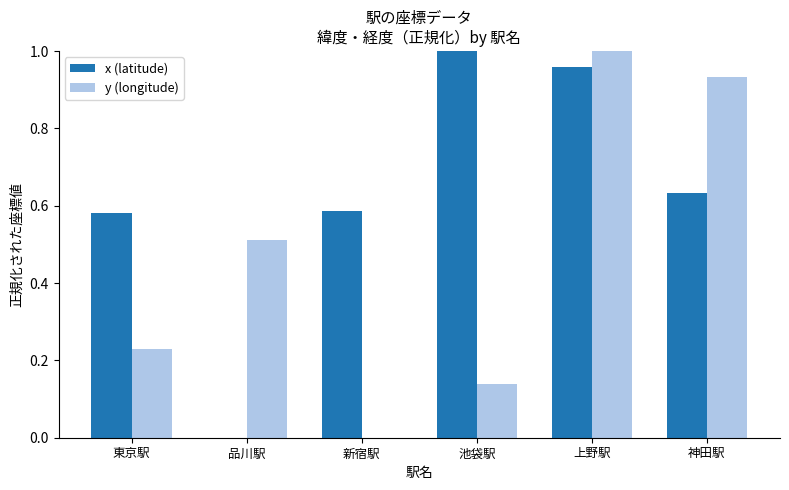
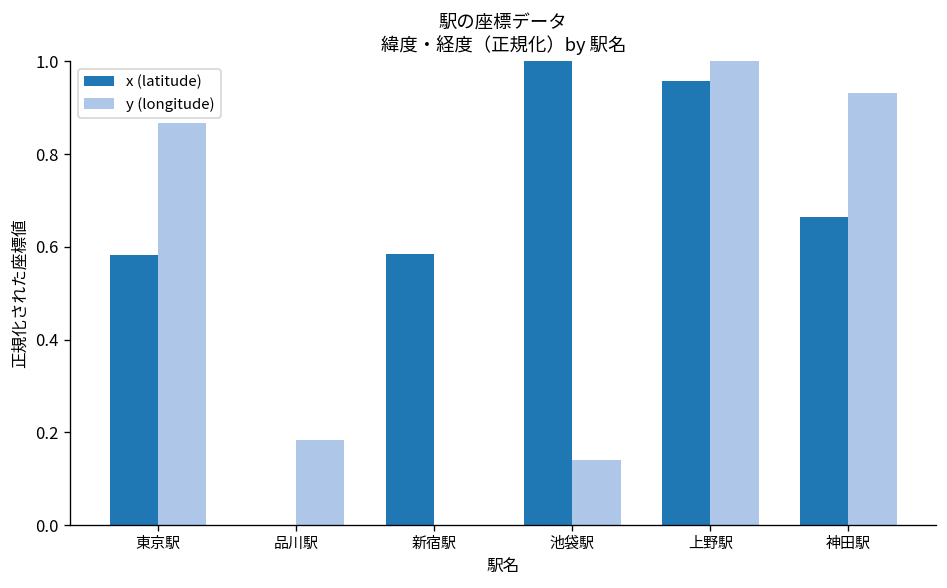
  {
    "x (latitude)": {
      "東京駅": 0.58,
      "品川駅": 0.00,
      "新宿駅": 0.59,
      "池袋駅": 1.00,
      "上野駅": 0.96,
-     "神田駅": 0.63
+     "神田駅": 0.66
    },
    "y (longitude)": {
-     "東京駅": 0.23,
-     "品川駅": 0.51,
+     "東京駅": 0.87,
+     "品川駅": 0.18,
      "新宿駅": 0.00,
      "池袋駅": 0.14,
      "上野駅": 1.00,
      "神田駅": 0.93
    }
  }
